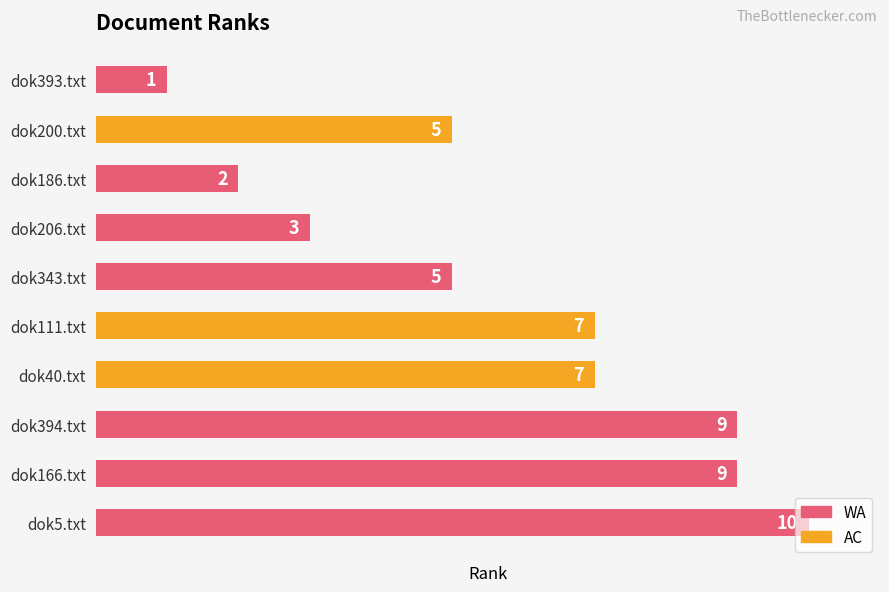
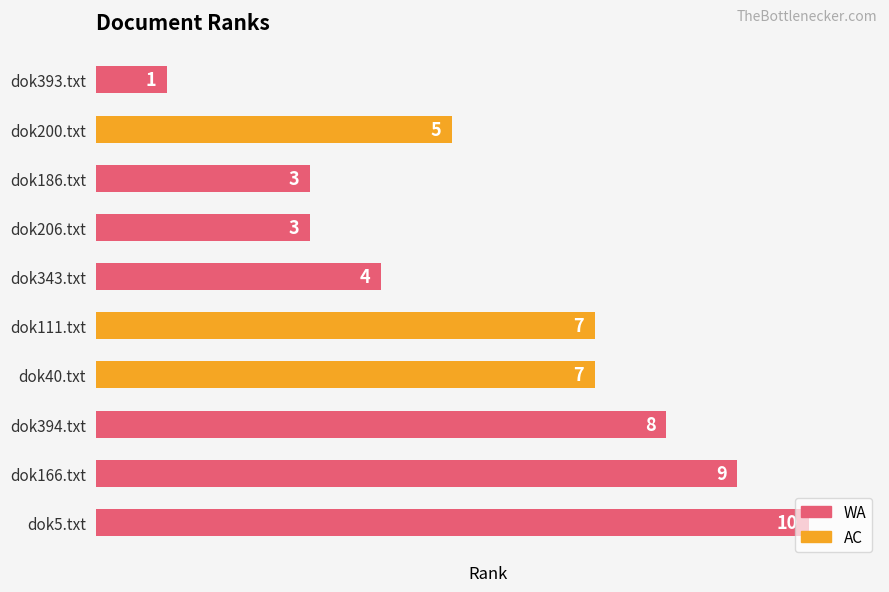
  {
    "dok393.txt": 1,
    "dok200.txt": 5,
-   "dok186.txt": 2,
+   "dok186.txt": 3,
    "dok206.txt": 3,
-   "dok343.txt": 5,
+   "dok343.txt": 4,
    "dok111.txt": 7,
    "dok40.txt": 7,
-   "dok394.txt": 9,
+   "dok394.txt": 8,
    "dok166.txt": 9
  }
